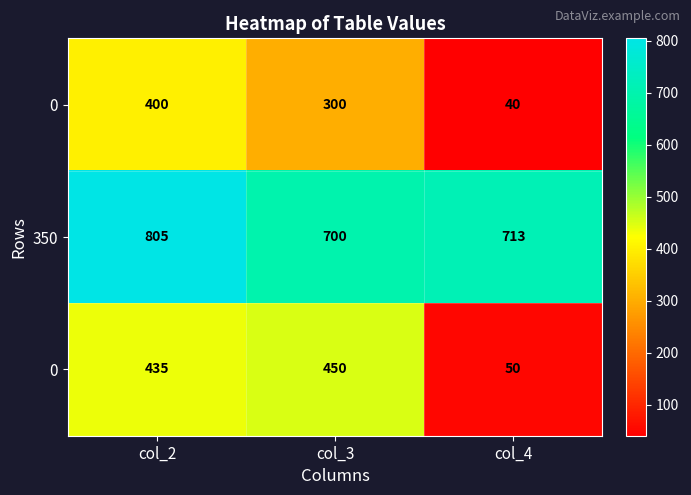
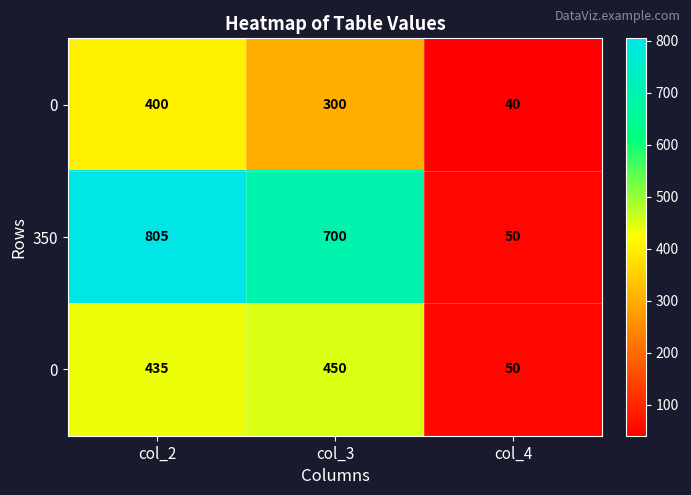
  {
    "350": {
      "col_2": 805,
      "col_3": 700,
-     "col_4": 713
+     "col_4": 50
    }
  }
